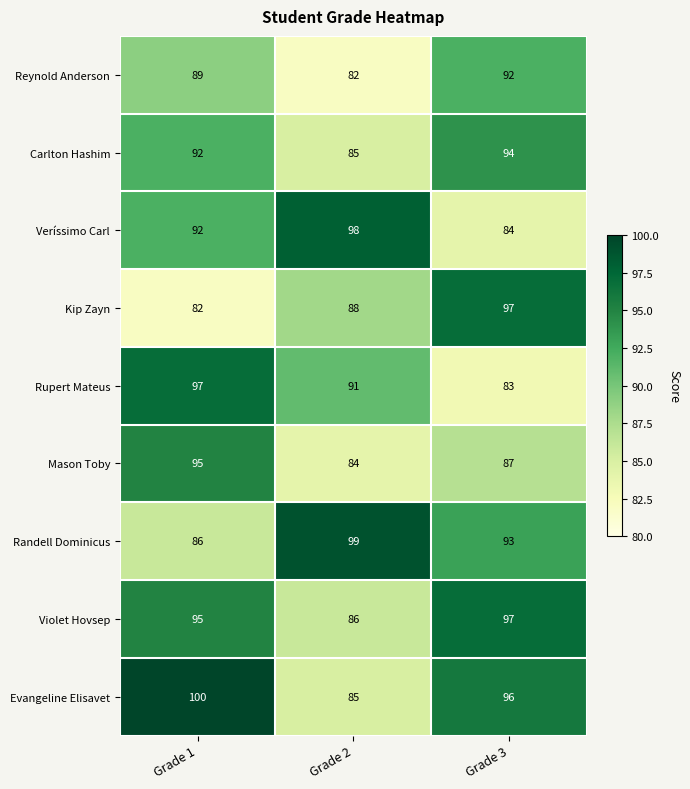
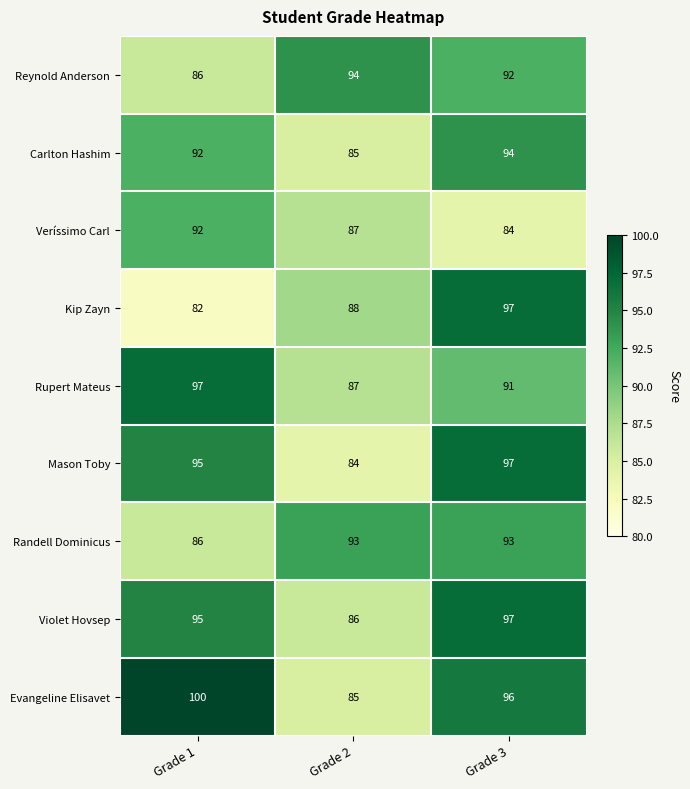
  {
    "Reynold Anderson": {
-     "Grade 1": 89,
-     "Grade 2": 82,
+     "Grade 1": 86,
+     "Grade 2": 94,
      "Grade 3": 92
    },
    "Carlton Hashim": {
      "Grade 1": 92,
      "Grade 2": 85,
      "Grade 3": 94
    },
    "Veríssimo Carl": {
      "Grade 1": 92,
-     "Grade 2": 98,
+     "Grade 2": 87,
      "Grade 3": 84
    },
    "Kip Zayn": {
      "Grade 1": 82,
      "Grade 2": 88,
      "Grade 3": 97
    },
    "Rupert Mateus": {
      "Grade 1": 97,
-     "Grade 2": 91,
-     "Grade 3": 83
+     "Grade 2": 87,
+     "Grade 3": 91
    },
    "Mason Toby": {
      "Grade 1": 95,
      "Grade 2": 84,
-     "Grade 3": 87
+     "Grade 3": 97
    },
    "Randell Dominicus": {
      "Grade 1": 86,
-     "Grade 2": 99,
+     "Grade 2": 93,
      "Grade 3": 93
    },
    "Violet Hovsep": {
      "Grade 1": 95,
      "Grade 2": 86,
      "Grade 3": 97
    },
    "Evangeline Elisavet": {
      "Grade 1": 100,
      "Grade 2": 85,
      "Grade 3": 96
    }
  }
